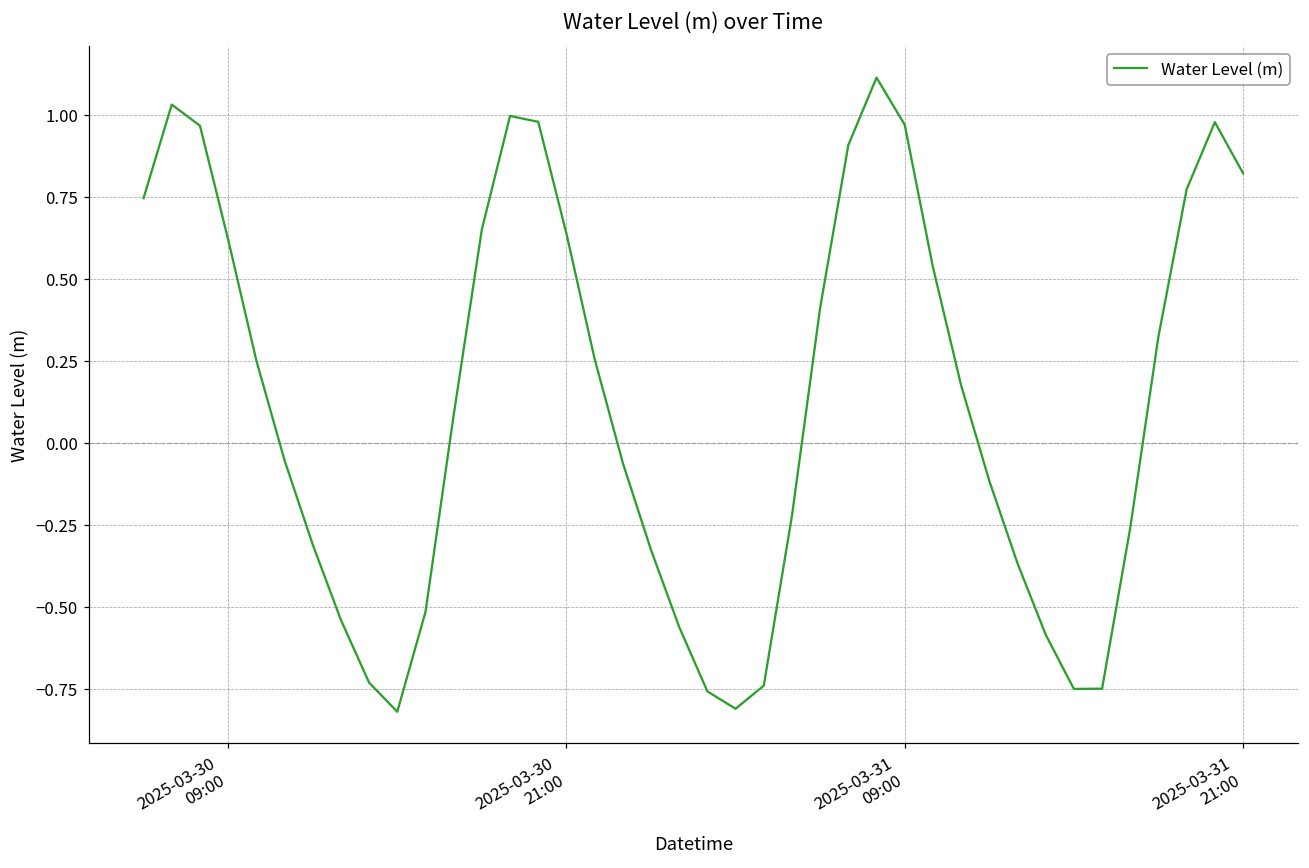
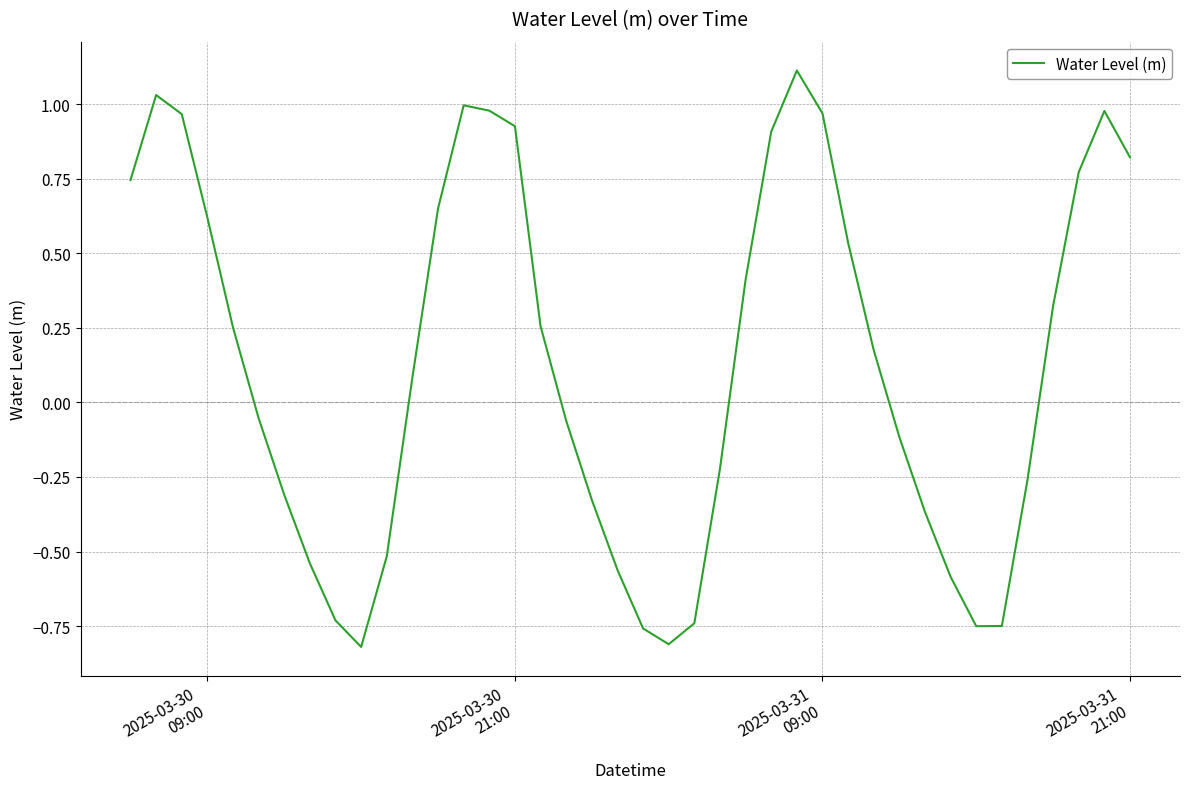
  {
    "2025-03-30 09:00": 0.62,
-   "2025-03-30 21:00": 0.64,
+   "2025-03-30 21:00": 0.93,
    "2025-03-31 09:00": 0.97,
    "2025-03-31 21:00": 0.82
  }
